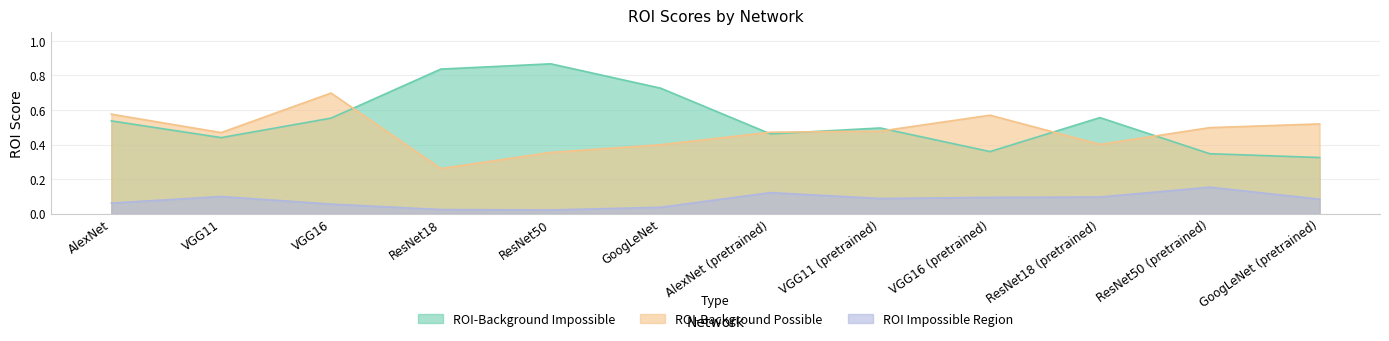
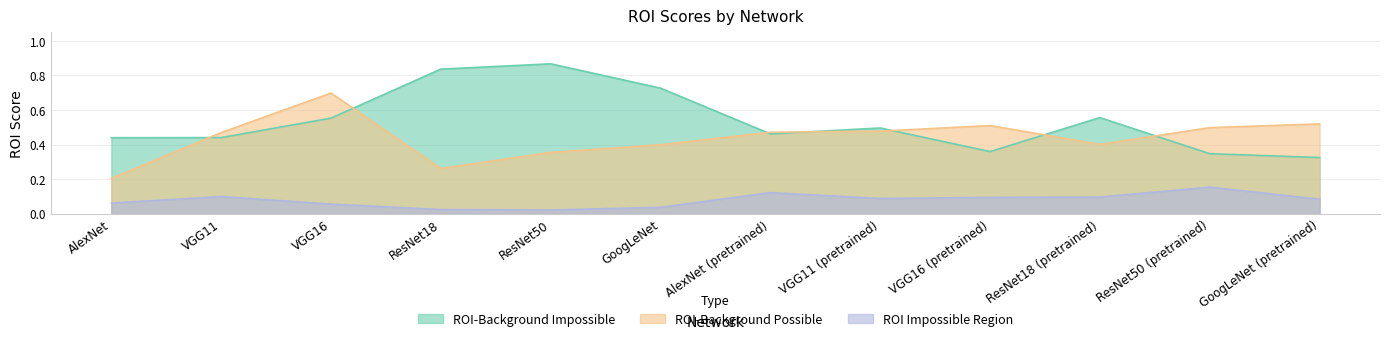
  {
    "ROI-Background Impossible": {
-     "AlexNet": 0.54,
+     "AlexNet": 0.44,
      "VGG11": 0.44,
      "VGG16": 0.55,
      "ResNet18": 0.84,
      "ResNet50": 0.87,
      "GoogLeNet": 0.73,
      "VGG11 (pretrained)": 0.50,
      "VGG16 (pretrained)": 0.36,
      "ResNet18 (pretrained)": 0.56,
      "ResNet50 (pretrained)": 0.35,
      "GoogLeNet (pretrained)": 0.32
    },
    "ROI-Background Possible": {
-     "AlexNet": 0.58,
+     "AlexNet": 0.20,
      "VGG11": 0.47,
      "VGG16": 0.70,
      "ResNet18": 0.26,
      "ResNet50": 0.35,
      "GoogLeNet": 0.40,
      "VGG11 (pretrained)": 0.48,
-     "VGG16 (pretrained)": 0.57,
+     "VGG16 (pretrained)": 0.51,
      "ResNet18 (pretrained)": 0.40,
      "ResNet50 (pretrained)": 0.50,
      "GoogLeNet (pretrained)": 0.52
    },
    "ROI Impossible Region": {
      "AlexNet": 0.06,
      "VGG11": 0.10,
      "VGG16": 0.05,
      "ResNet18": 0.02,
      "ResNet50": 0.02,
      "GoogLeNet": 0.04,
      "AlexNet (pretrained)": 0.12,
      "VGG11 (pretrained)": 0.09,
      "VGG16 (pretrained)": 0.09,
      "ResNet18 (pretrained)": 0.10,
      "ResNet50 (pretrained)": 0.15,
      "GoogLeNet (pretrained)": 0.08
    }
  }
